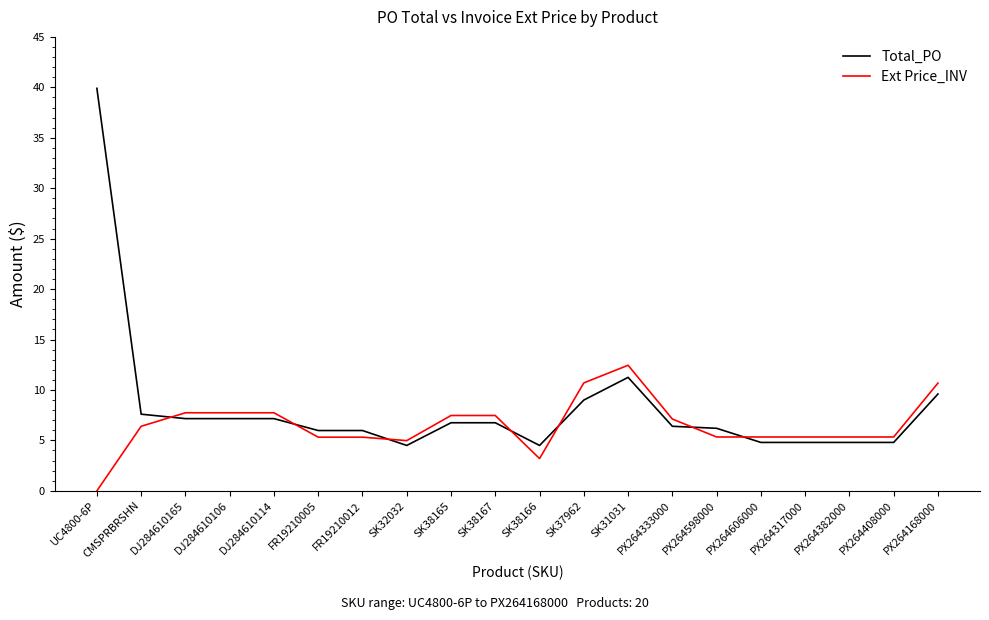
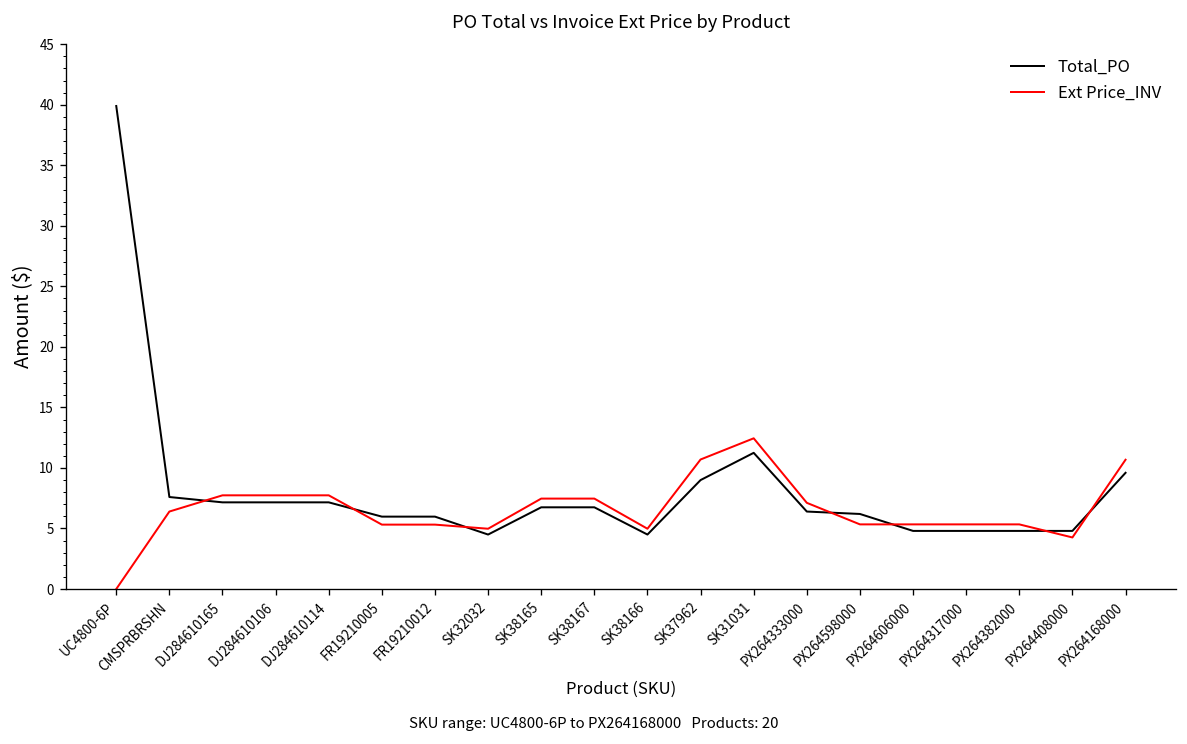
  {
    "Total_PO": {
      "UC4800-6P": 39.9,
      "CMSPRBRSHN": 7.6,
      "DJ284610165": 7.2,
      "DJ284610106": 7.2,
      "DJ284610114": 7.2,
      "FR19210005": 6.0,
      "FR19210012": 6.0,
      "SK32032": 4.5,
      "SK38165": 6.8,
      "SK38167": 6.8,
      "SK38166": 4.5,
      "SK37962": 9.0,
      "SK31031": 11.3,
      "PX264333000": 6.4,
      "PX264598000": 6.2,
      "PX264606000": 4.8,
      "PX264317000": 4.8,
      "PX264382000": 4.8,
      "PX264408000": 4.8,
      "PX264168000": 9.6
    },
    "Ext Price_INV": {
      "UC4800-6P": 0.0,
      "CMSPRBRSHN": 6.4,
      "DJ284610165": 7.7,
      "DJ284610106": 7.7,
      "DJ284610114": 7.7,
      "FR19210005": 5.3,
      "FR19210012": 5.3,
      "SK32032": 5.0,
      "SK38165": 7.5,
      "SK38167": 7.5,
-     "SK38166": 3.2,
+     "SK38166": 5.0,
      "SK37962": 10.7,
      "SK31031": 12.5,
      "PX264333000": 7.1,
      "PX264598000": 5.3,
      "PX264606000": 5.3,
      "PX264317000": 5.3,
      "PX264382000": 5.3,
-     "PX264408000": 5.3,
+     "PX264408000": 4.3,
      "PX264168000": 10.7
    }
  }
